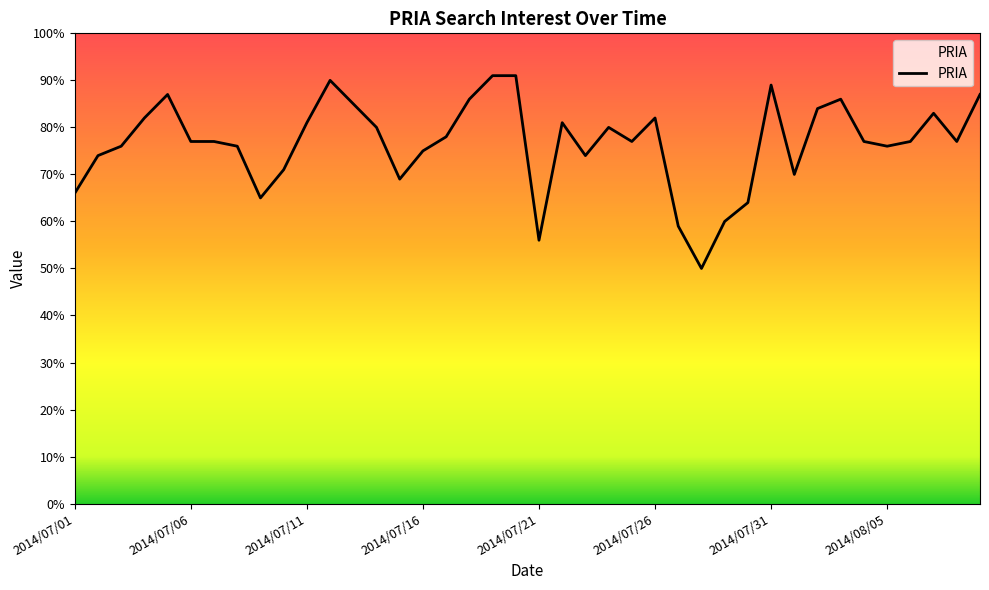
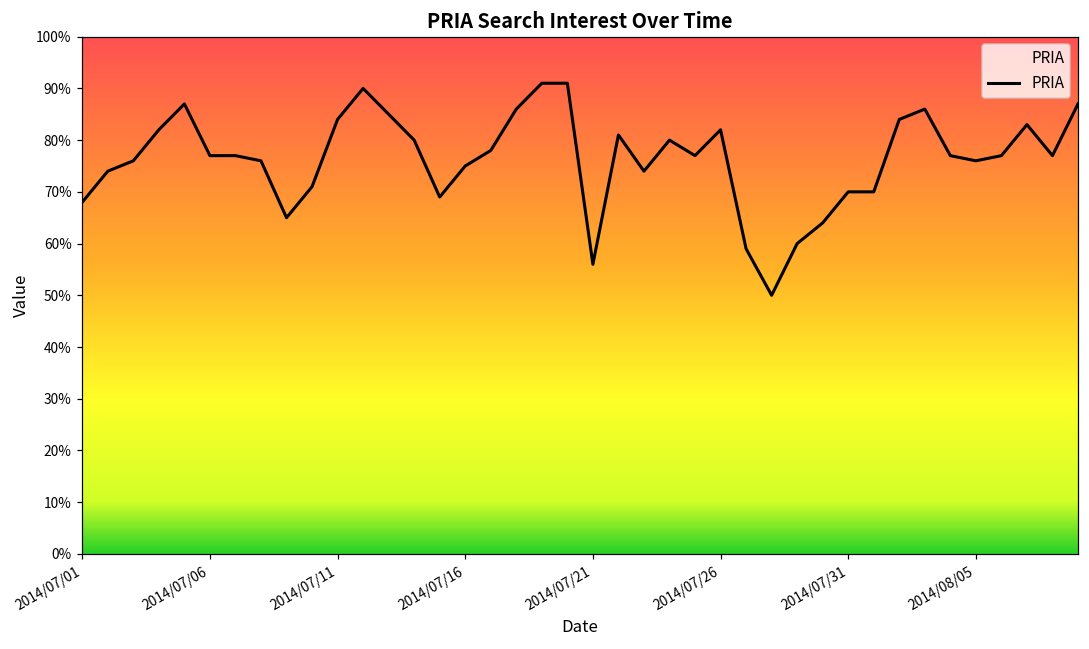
  {
-   "2014/07/01": "66%",
+   "2014/07/01": "68%",
    "2014/07/06": "77%",
-   "2014/07/11": "81%",
+   "2014/07/11": "84%",
    "2014/07/16": "75%",
    "2014/07/21": "56%",
    "2014/07/26": "82%",
-   "2014/07/31": "89%",
+   "2014/07/31": "70%",
    "2014/08/05": "76%"
  }
